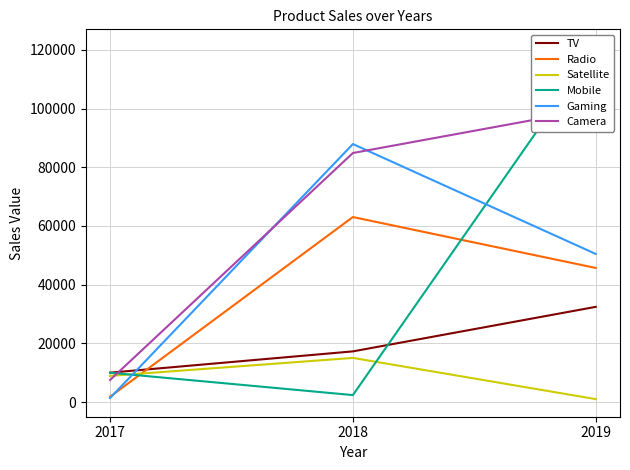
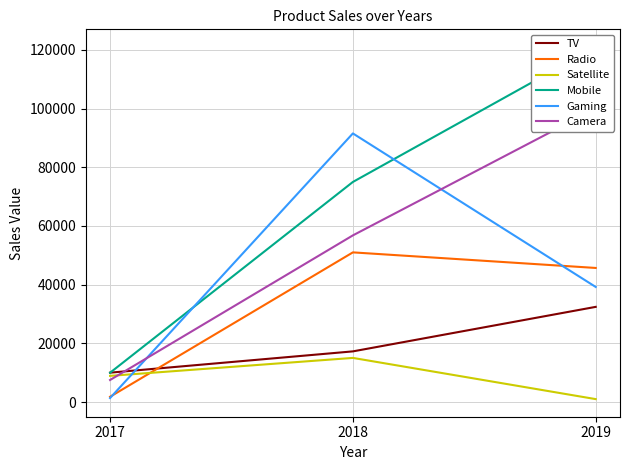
  {
    "TV": {
      "2018": 17000,
      "2019": 32000
    },
    "Radio": {
-     "2018": 63000,
+     "2018": 51000,
      "2019": 46000
    },
    "Satellite": {
      "2017": 9000,
      "2018": 15000,
      "2019": 1000
    },
    "Mobile": {
-     "2018": 2000
+     "2018": 75000
    },
    "Gaming": {
-     "2018": 88000,
-     "2019": 50000
+     "2018": 92000,
+     "2019": 39000
    },
    "Camera": {
      "2017": 8000,
-     "2018": 85000
+     "2018": 57000
    }
  }
